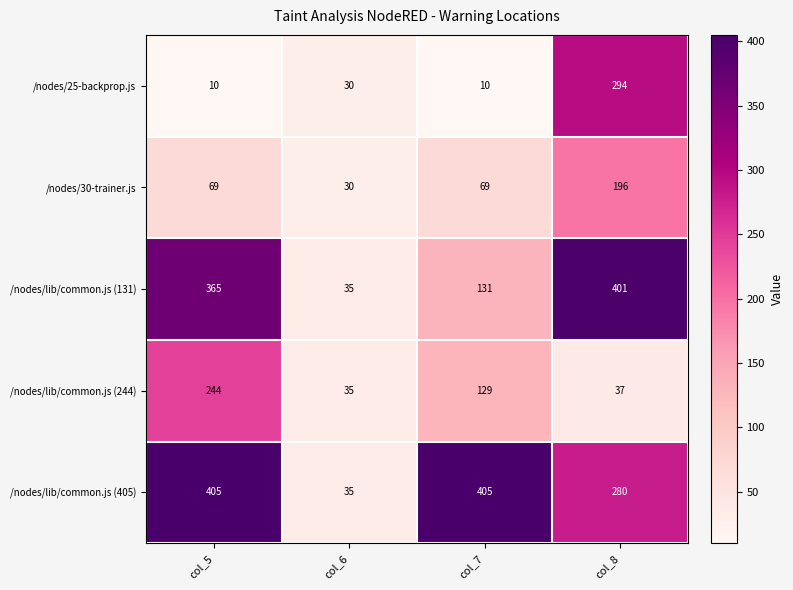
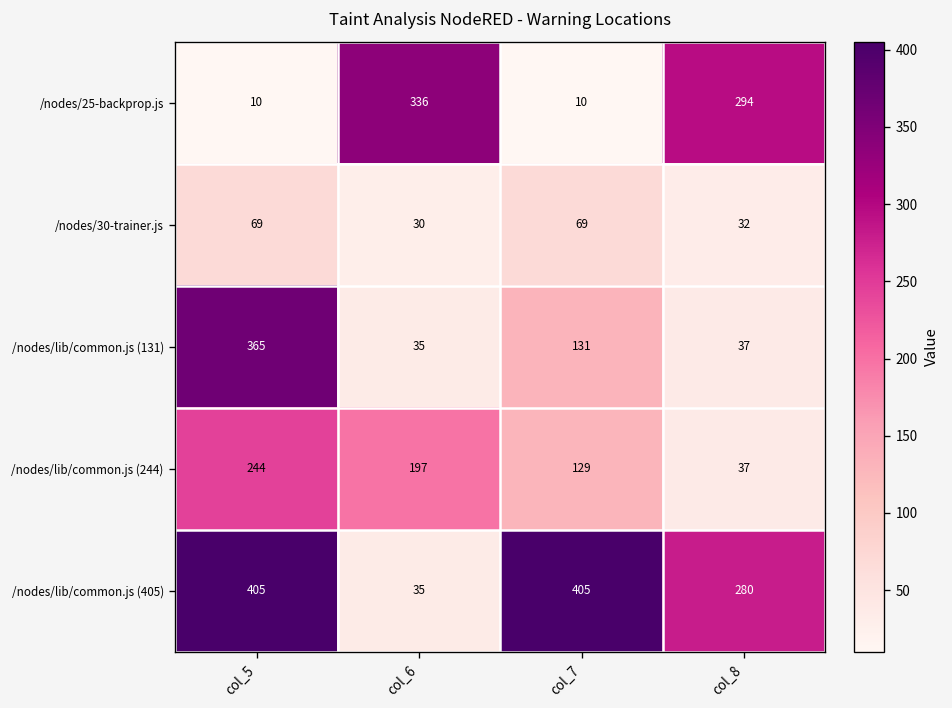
  {
    "/nodes/25-backprop.js": {
      "col_5": 10,
-     "col_6": 30,
+     "col_6": 336,
      "col_7": 10,
      "col_8": 294
    },
    "/nodes/30-trainer.js": {
      "col_5": 69,
      "col_6": 30,
      "col_7": 69,
-     "col_8": 196
+     "col_8": 32
    },
    "/nodes/lib/common.js (131)": {
      "col_5": 365,
      "col_6": 35,
      "col_7": 131,
-     "col_8": 401
+     "col_8": 37
    },
    "/nodes/lib/common.js (244)": {
      "col_5": 244,
-     "col_6": 35,
+     "col_6": 197,
      "col_7": 129,
      "col_8": 37
    },
    "/nodes/lib/common.js (405)": {
      "col_5": 405,
      "col_6": 35,
      "col_7": 405,
      "col_8": 280
    }
  }
